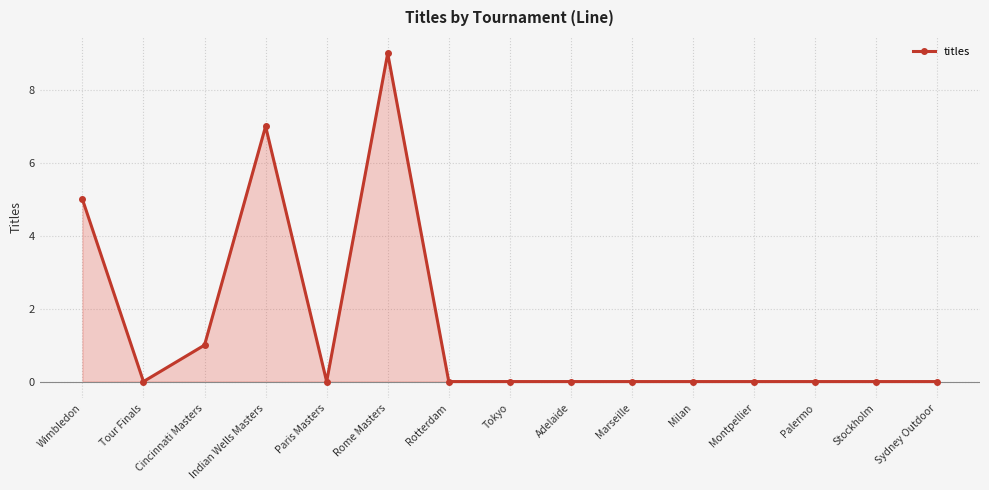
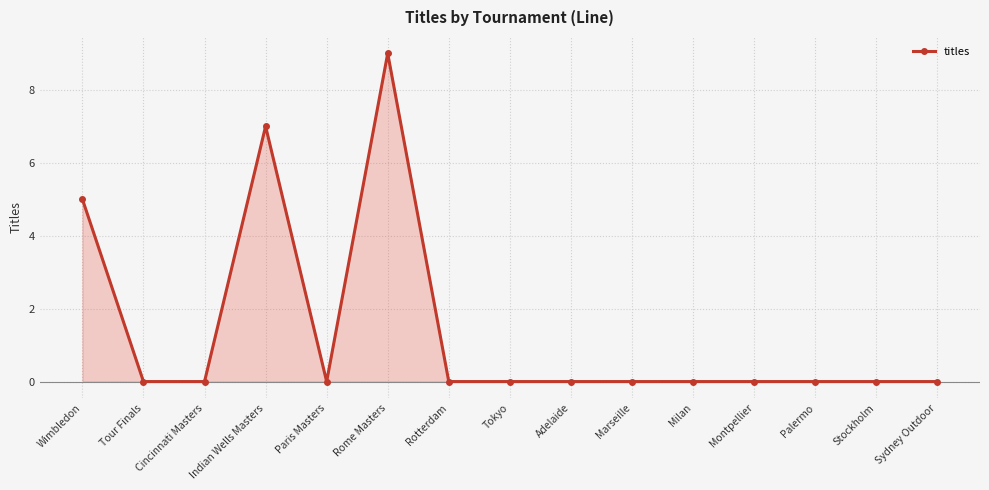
  {
    "Wimbledon": 5,
    "Tour Finals": 0,
-   "Cincinnati Masters": 1,
+   "Cincinnati Masters": 0,
    "Indian Wells Masters": 7,
    "Paris Masters": 0,
    "Rome Masters": 9,
    "Rotterdam": 0,
    "Tokyo": 0,
    "Adelaide": 0,
    "Marseille": 0,
    "Milan": 0,
    "Montpellier": 0,
    "Palermo": 0,
    "Stockholm": 0,
    "Sydney Outdoor": 0
  }
